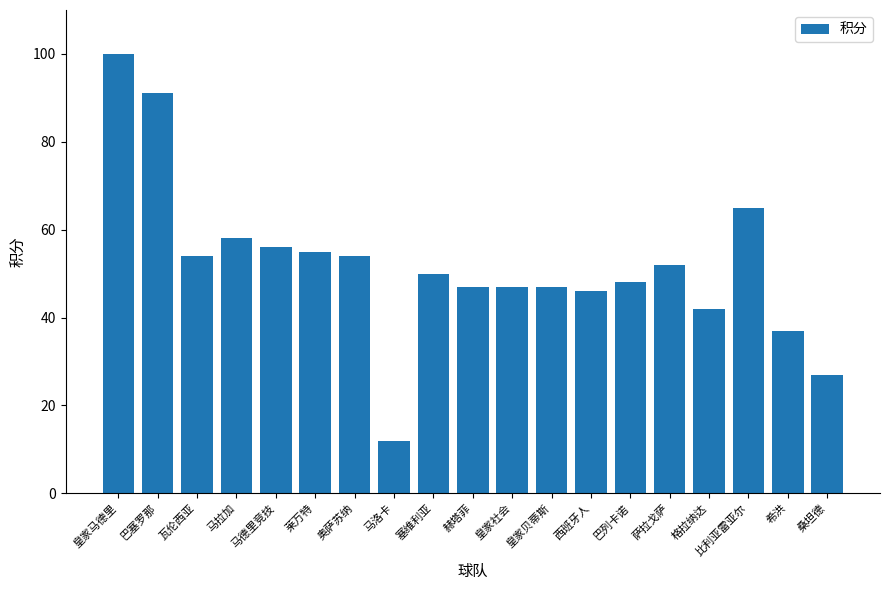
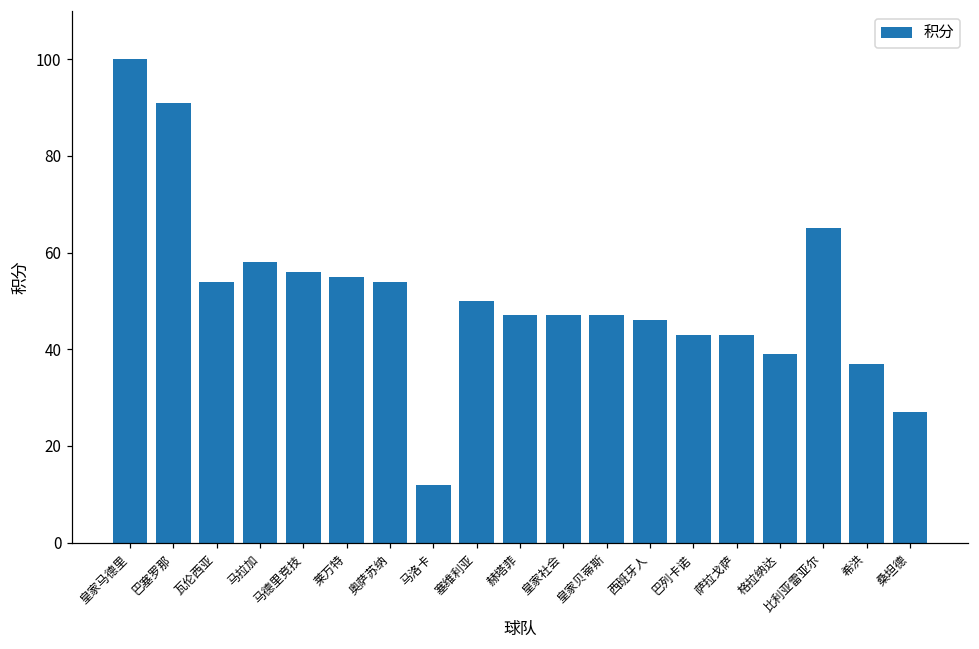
  {
    "皇家马德里": 100,
    "巴塞罗那": 91,
    "瓦伦西亚": 54,
    "马拉加": 58,
    "马德里竞技": 56,
    "莱万特": 55,
    "奥萨苏纳": 54,
    "马洛卡": 12,
    "塞维利亚": 50,
    "赫塔菲": 47,
    "皇家社会": 47,
    "皇家贝蒂斯": 47,
    "西班牙人": 46,
-   "巴列卡诺": 48,
-   "萨拉戈萨": 52,
-   "格拉纳达": 42,
+   "巴列卡诺": 43,
+   "萨拉戈萨": 43,
+   "格拉纳达": 39,
    "比利亚雷亚尔": 65,
    "希洪": 37,
    "桑坦德": 27
  }
